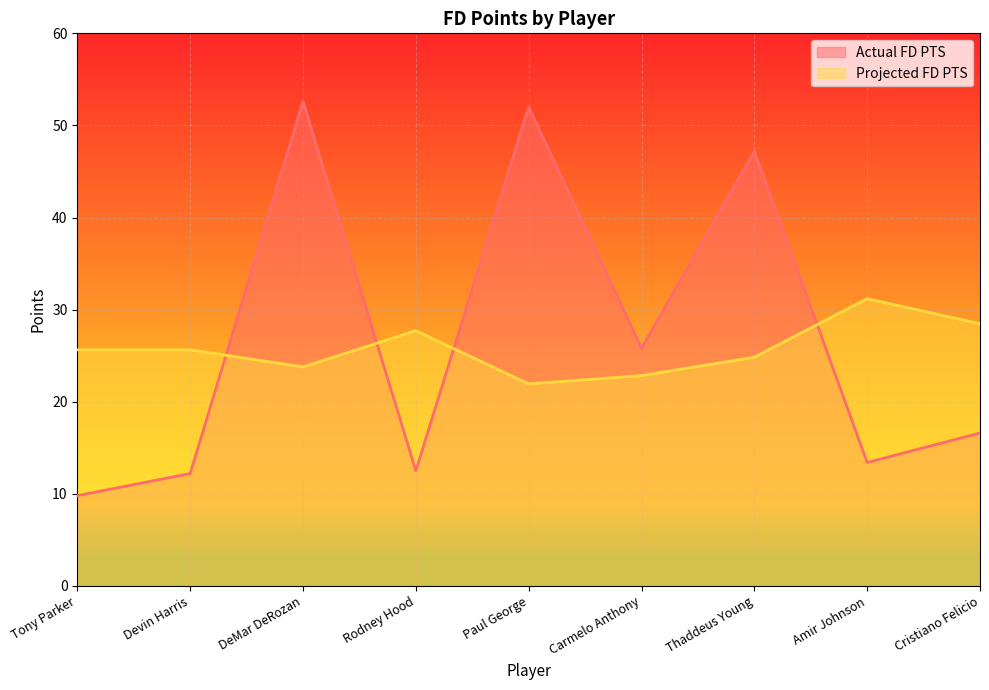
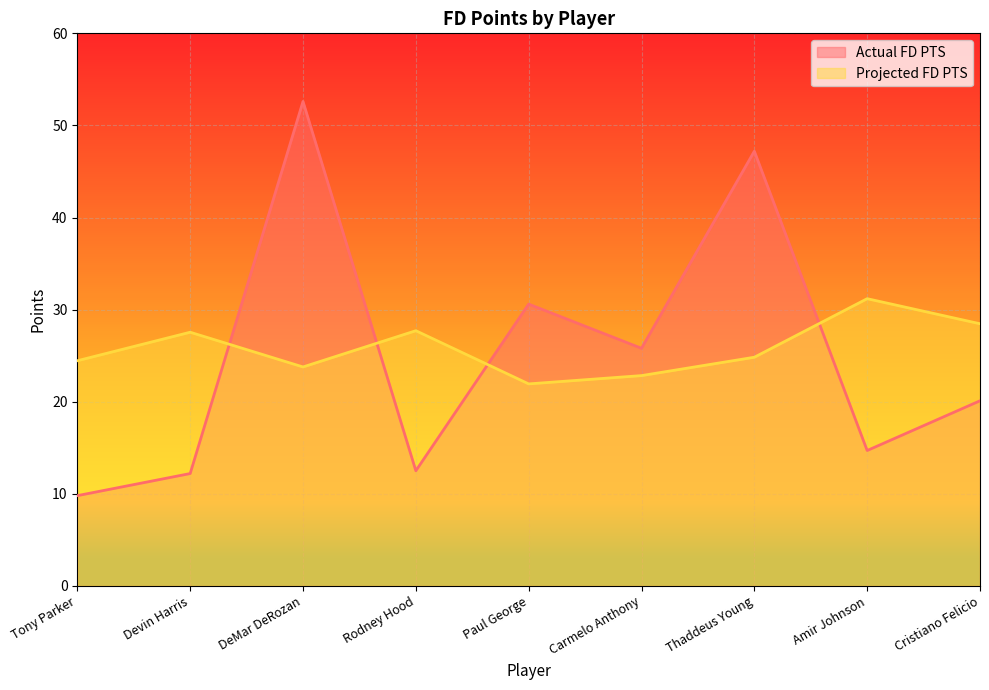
  {
    "Actual FD PTS": {
      "Tony Parker": 10,
      "Devin Harris": 12,
      "DeMar DeRozan": 53,
      "Rodney Hood": 13,
-     "Paul George": 52,
+     "Paul George": 31,
      "Carmelo Anthony": 26,
      "Thaddeus Young": 47,
-     "Amir Johnson": 13,
-     "Cristiano Felicio": 17
+     "Amir Johnson": 15,
+     "Cristiano Felicio": 20
    },
    "Projected FD PTS": {
-     "Tony Parker": 26,
-     "Devin Harris": 26,
+     "Tony Parker": 24,
+     "Devin Harris": 28,
      "DeMar DeRozan": 24,
      "Rodney Hood": 28,
      "Paul George": 22,
      "Carmelo Anthony": 23,
      "Thaddeus Young": 25,
      "Amir Johnson": 31,
      "Cristiano Felicio": 28
    }
  }
